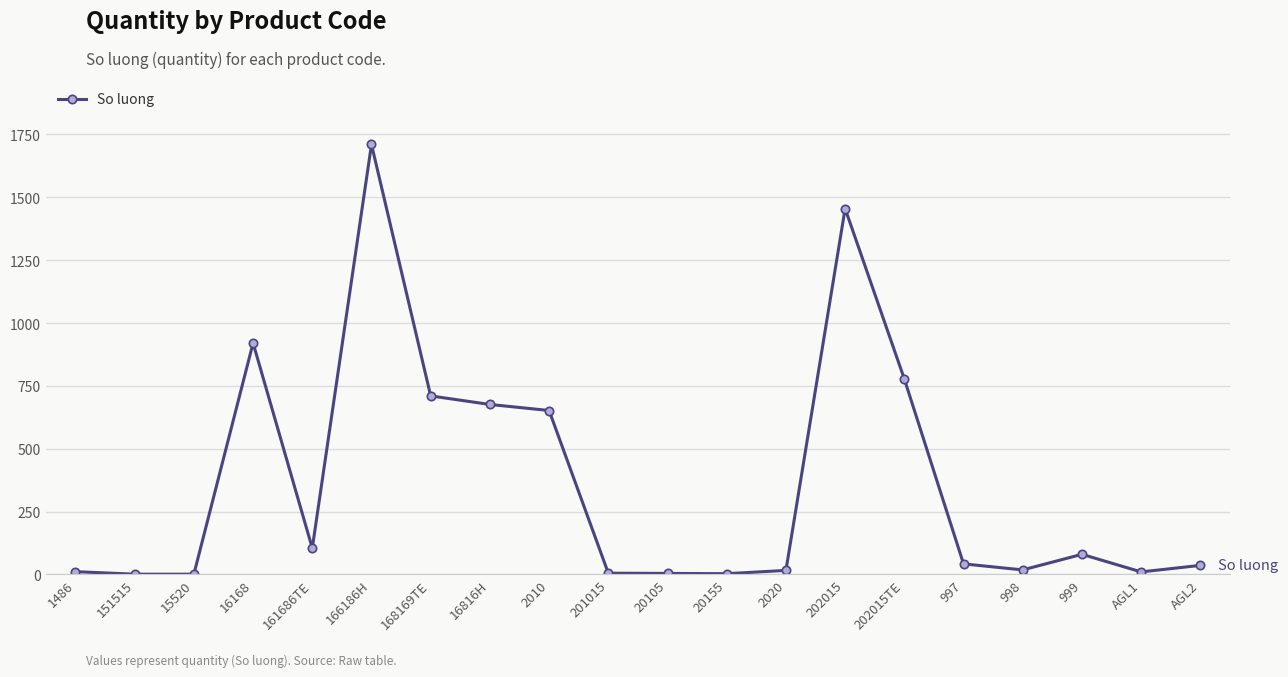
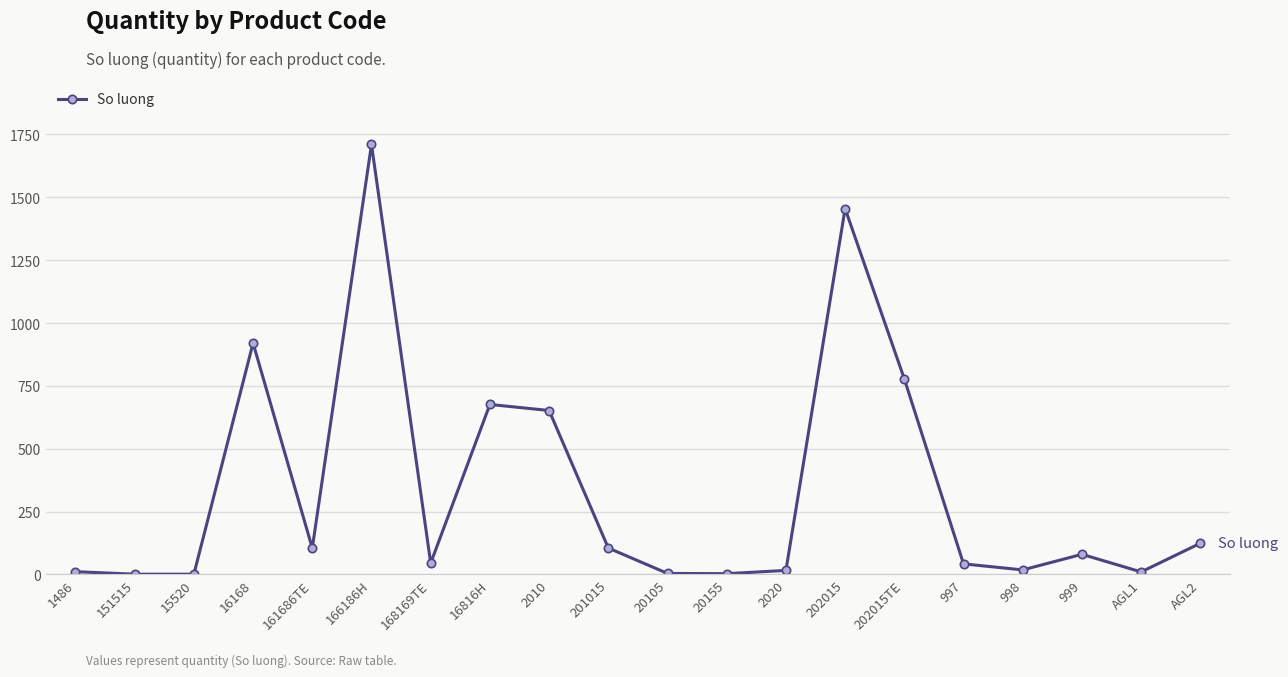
  {
    "1486": 10,
    "151515": 0,
    "15520": 0,
    "16168": 920,
    "161686TE": 100,
    "166186H": 1710,
-   "168169TE": 710,
+   "168169TE": 50,
    "16816H": 680,
    "2010": 650,
-   "201015": 10,
+   "201015": 110,
    "20105": 0,
    "20155": 0,
    "2020": 20,
    "202015": 1460,
    "202015TE": 780,
    "997": 40,
    "998": 20,
    "999": 80,
    "AGL1": 10,
-   "AGL2": 40
+   "AGL2": 120
  }
